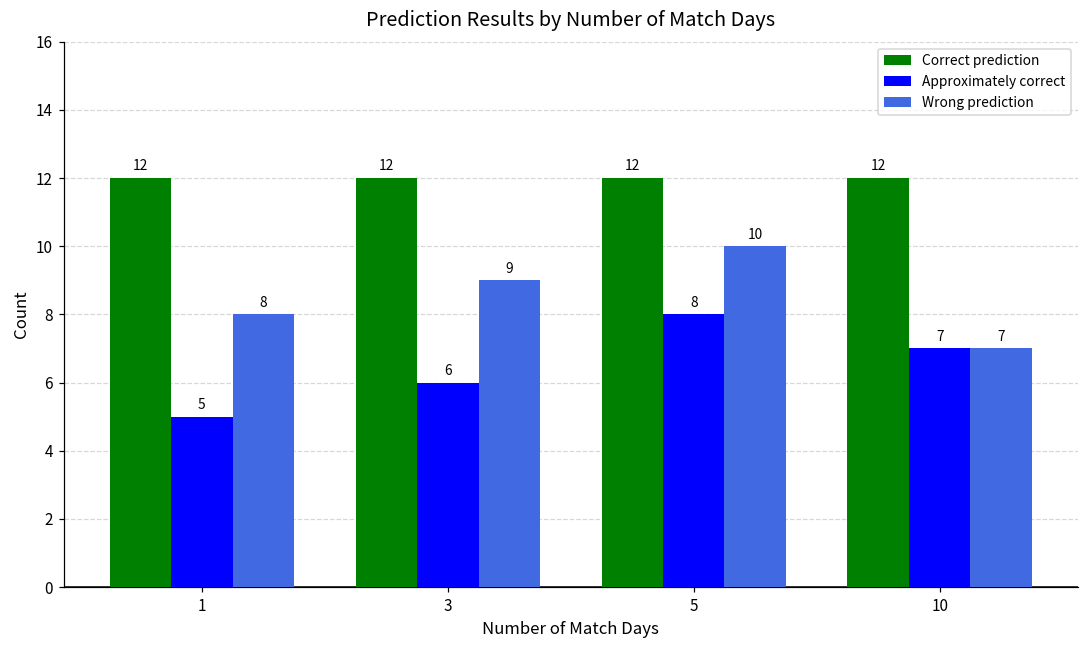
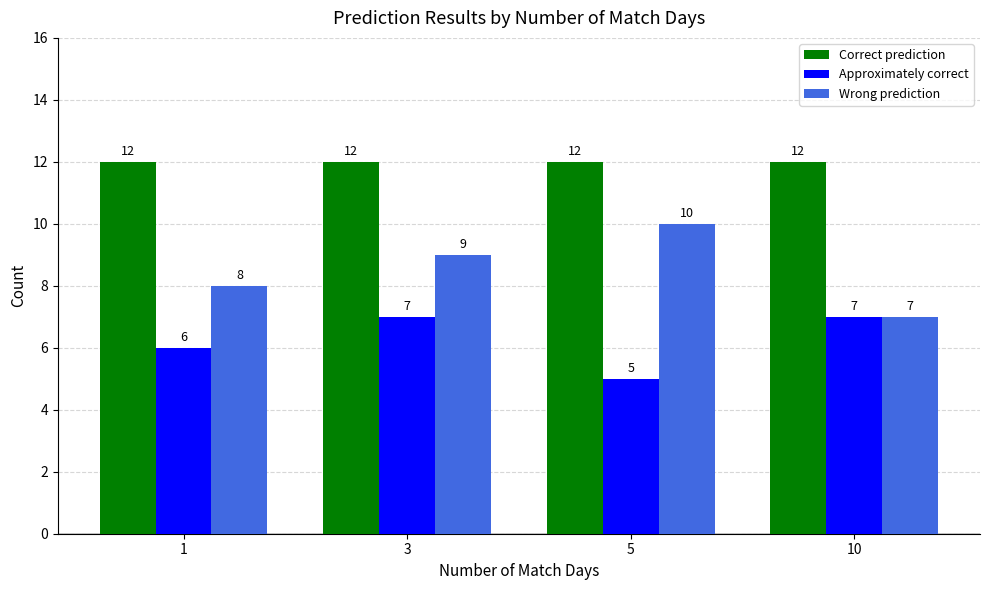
  {
    "Correct prediction": {
      "1": 12,
      "3": 12,
      "5": 12,
      "10": 12
    },
    "Approximately correct": {
-     "1": 5,
-     "3": 6,
-     "5": 8,
+     "1": 6,
+     "3": 7,
+     "5": 5,
      "10": 7
    },
    "Wrong prediction": {
      "1": 8,
      "3": 9,
      "5": 10,
      "10": 7
    }
  }
